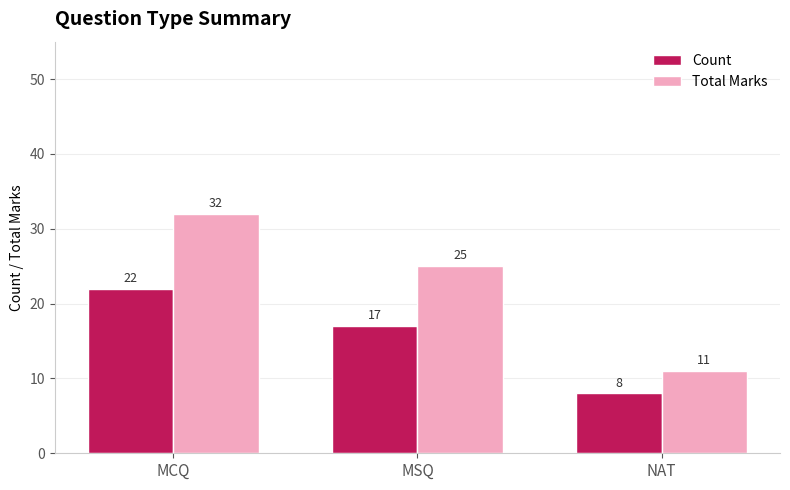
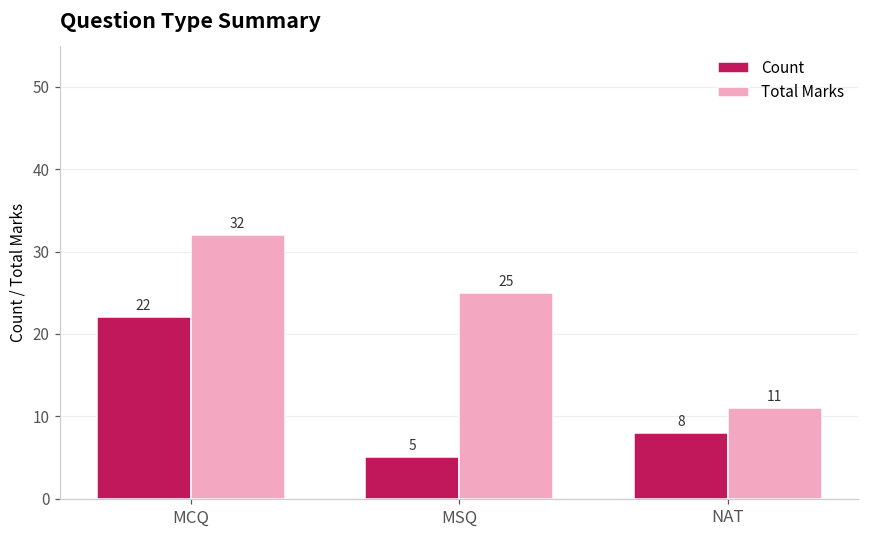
  {
    "Count": {
      "MCQ": 22,
-     "MSQ": 17,
+     "MSQ": 5,
      "NAT": 8
    },
    "Total Marks": {
      "MCQ": 32,
      "MSQ": 25,
      "NAT": 11
    }
  }
